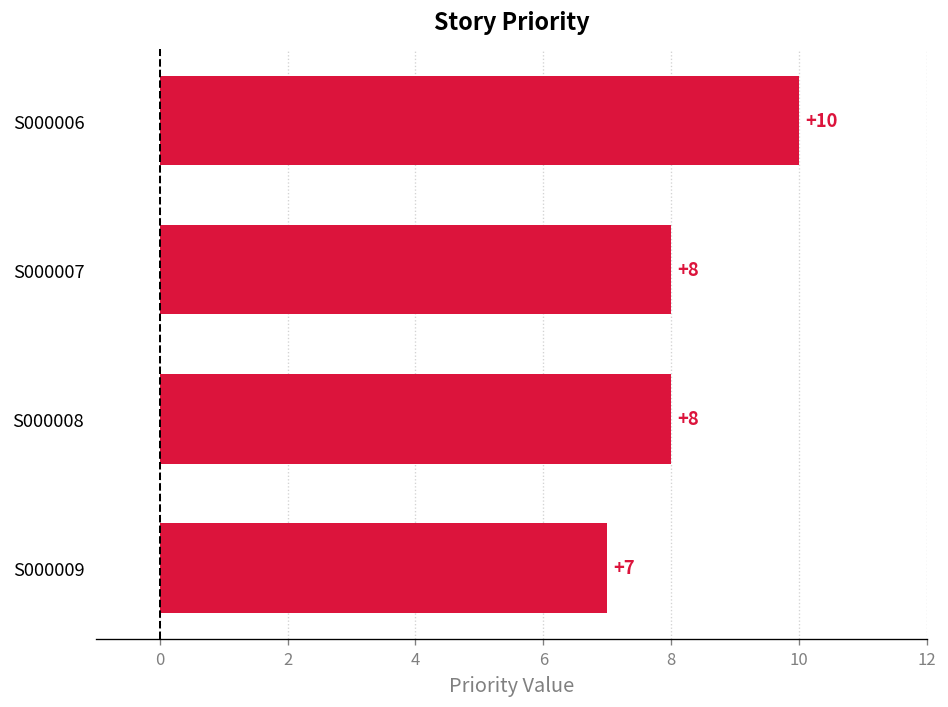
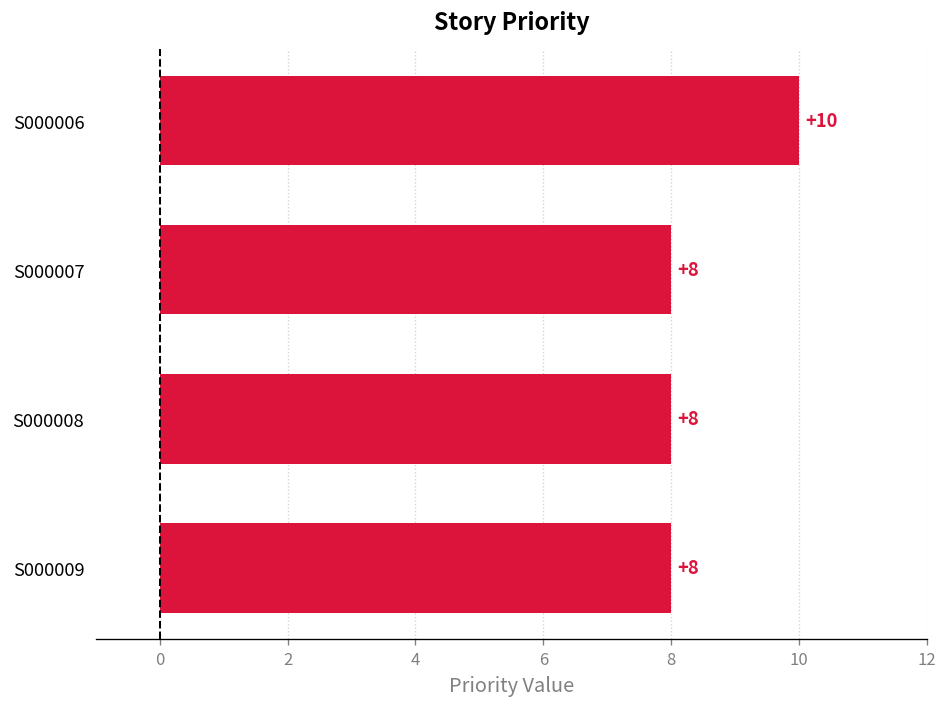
  {
    "S000006": "+10",
    "S000007": "+8",
    "S000008": "+8",
-   "S000009": "+7"
+   "S000009": "+8"
  }
